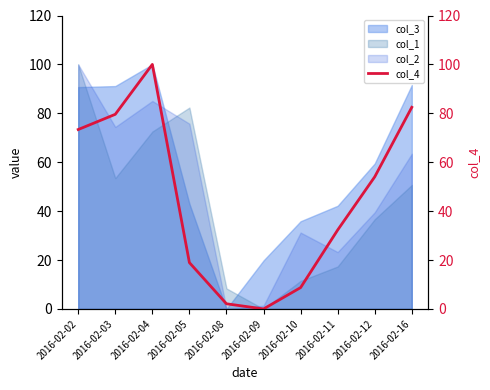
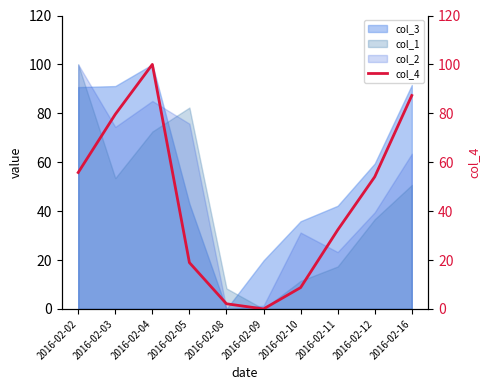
  {
    "col_4": {
-     "2016-02-02": 73,
+     "2016-02-02": 56,
      "2016-02-03": 80,
      "2016-02-04": 100,
      "2016-02-05": 19,
      "2016-02-08": 2,
      "2016-02-09": 0,
      "2016-02-10": 9,
      "2016-02-11": 32,
      "2016-02-12": 54,
-     "2016-02-16": 82
+     "2016-02-16": 87
    }
  }
